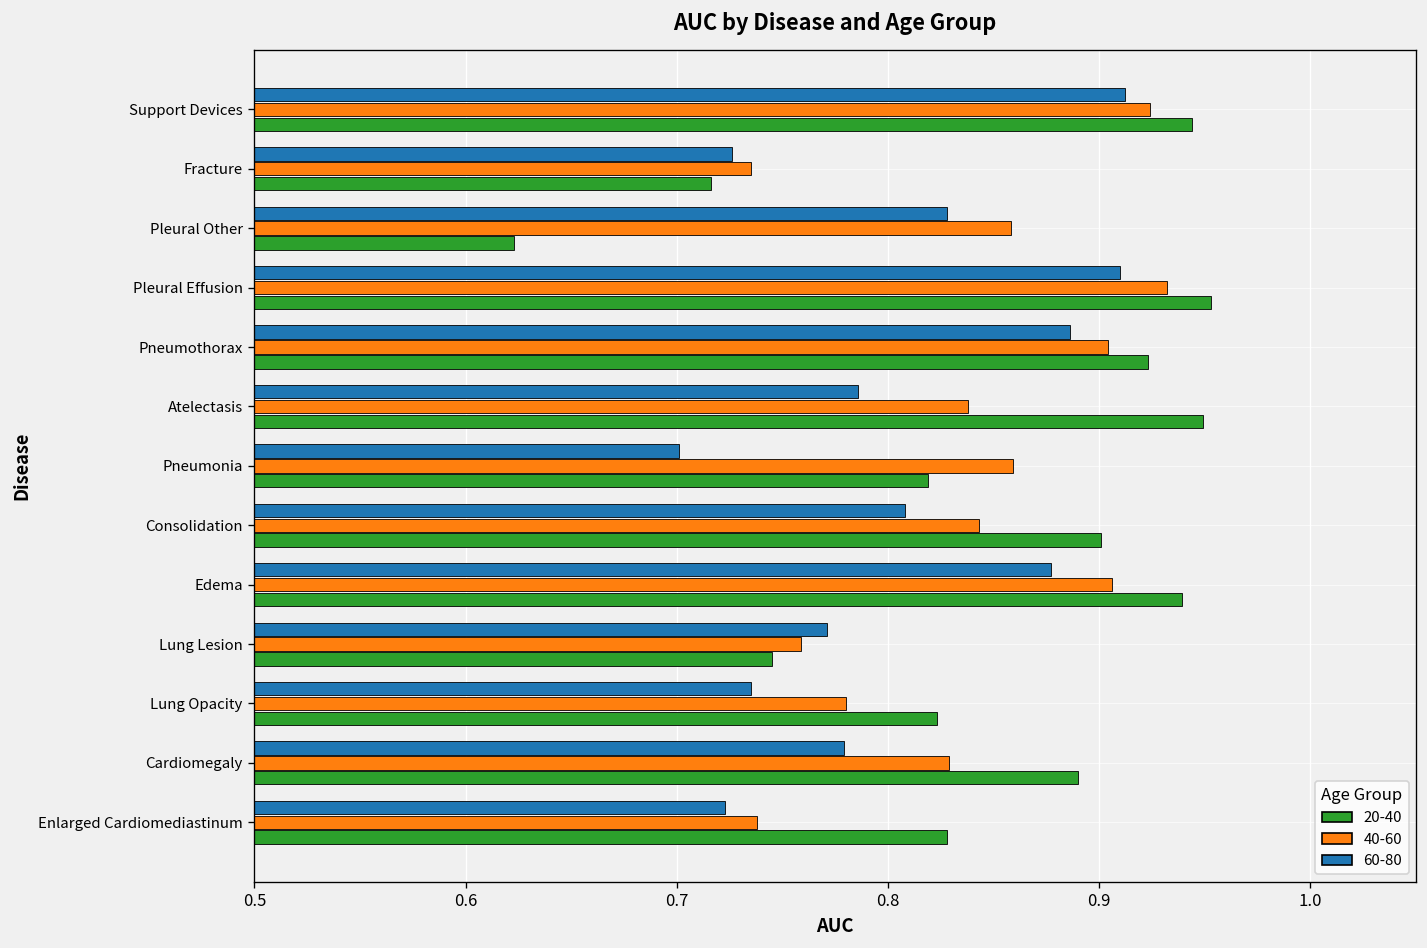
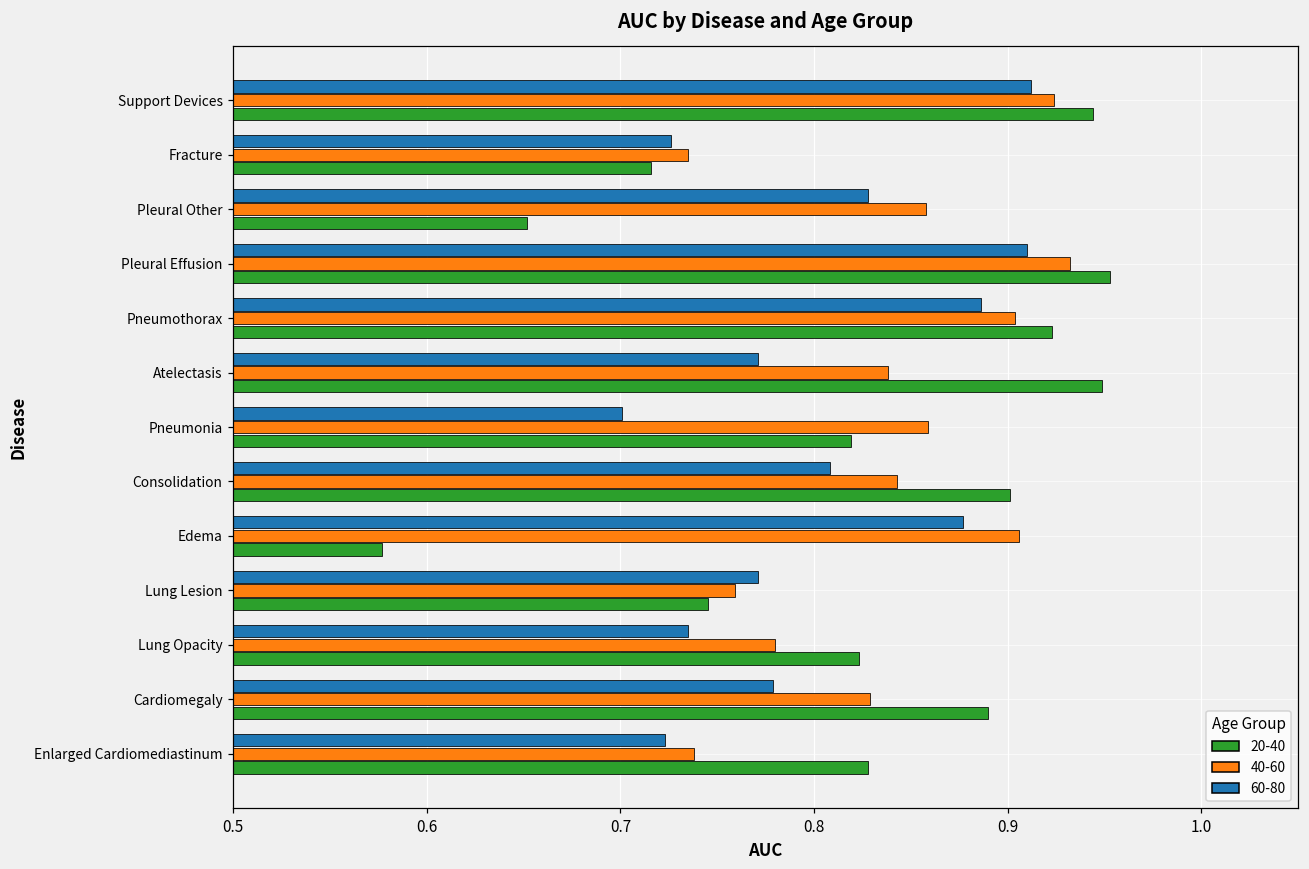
  {
    "20-40": {
      "Support Devices": 0.944,
      "Fracture": 0.716,
-     "Pleural Other": 0.623,
+     "Pleural Other": 0.652,
      "Pleural Effusion": 0.953,
      "Pneumothorax": 0.923,
      "Atelectasis": 0.949,
      "Pneumonia": 0.819,
      "Consolidation": 0.901,
-     "Edema": 0.939,
+     "Edema": 0.577,
      "Lung Lesion": 0.745,
      "Lung Opacity": 0.823,
      "Cardiomegaly": 0.890,
      "Enlarged Cardiomediastinum": 0.828
    },
    "40-60": {
      "Support Devices": 0.924,
      "Fracture": 0.735,
      "Pleural Other": 0.858,
      "Pleural Effusion": 0.932,
      "Pneumothorax": 0.904,
      "Atelectasis": 0.838,
      "Pneumonia": 0.859,
      "Consolidation": 0.843,
      "Edema": 0.906,
      "Lung Lesion": 0.759,
      "Lung Opacity": 0.780,
      "Cardiomegaly": 0.829,
      "Enlarged Cardiomediastinum": 0.738
    },
    "60-80": {
      "Support Devices": 0.912,
      "Fracture": 0.726,
      "Pleural Other": 0.828,
      "Pleural Effusion": 0.910,
      "Pneumothorax": 0.886,
-     "Atelectasis": 0.786,
+     "Atelectasis": 0.771,
      "Pneumonia": 0.701,
      "Consolidation": 0.808,
      "Edema": 0.877,
      "Lung Lesion": 0.771,
      "Lung Opacity": 0.735,
      "Cardiomegaly": 0.779,
      "Enlarged Cardiomediastinum": 0.723
    }
  }
